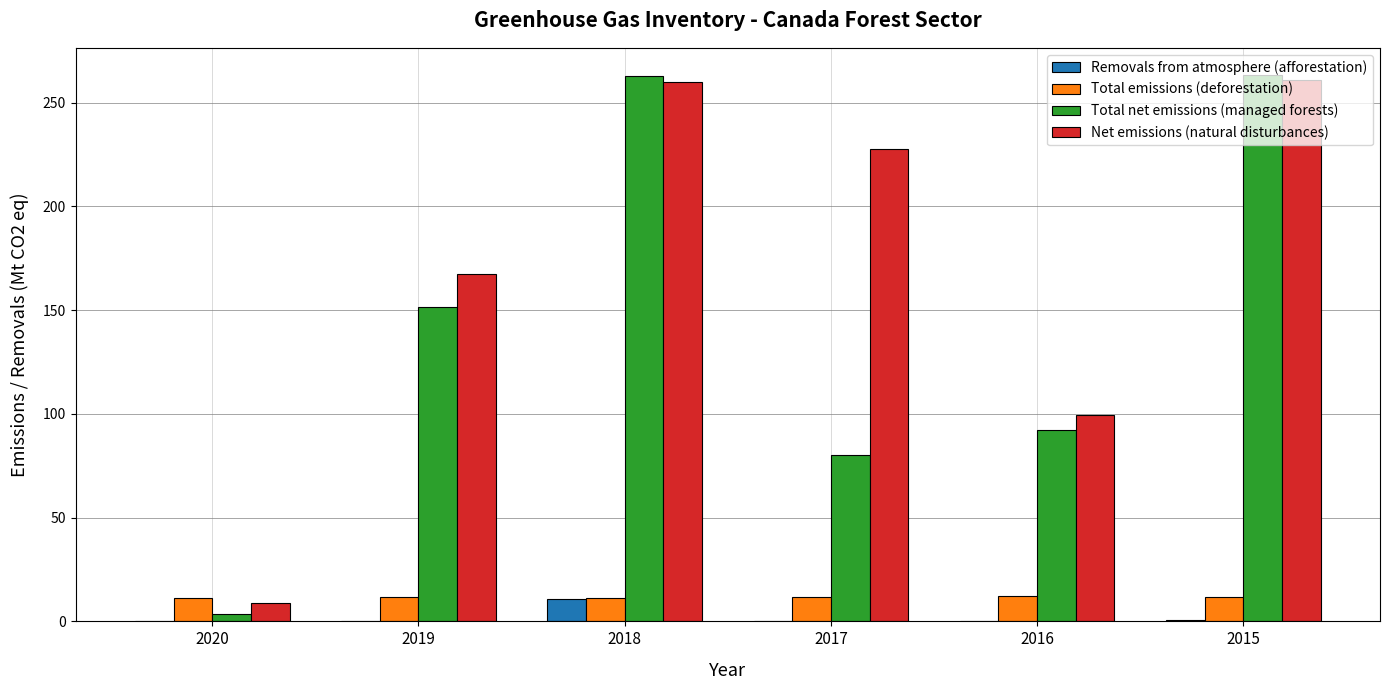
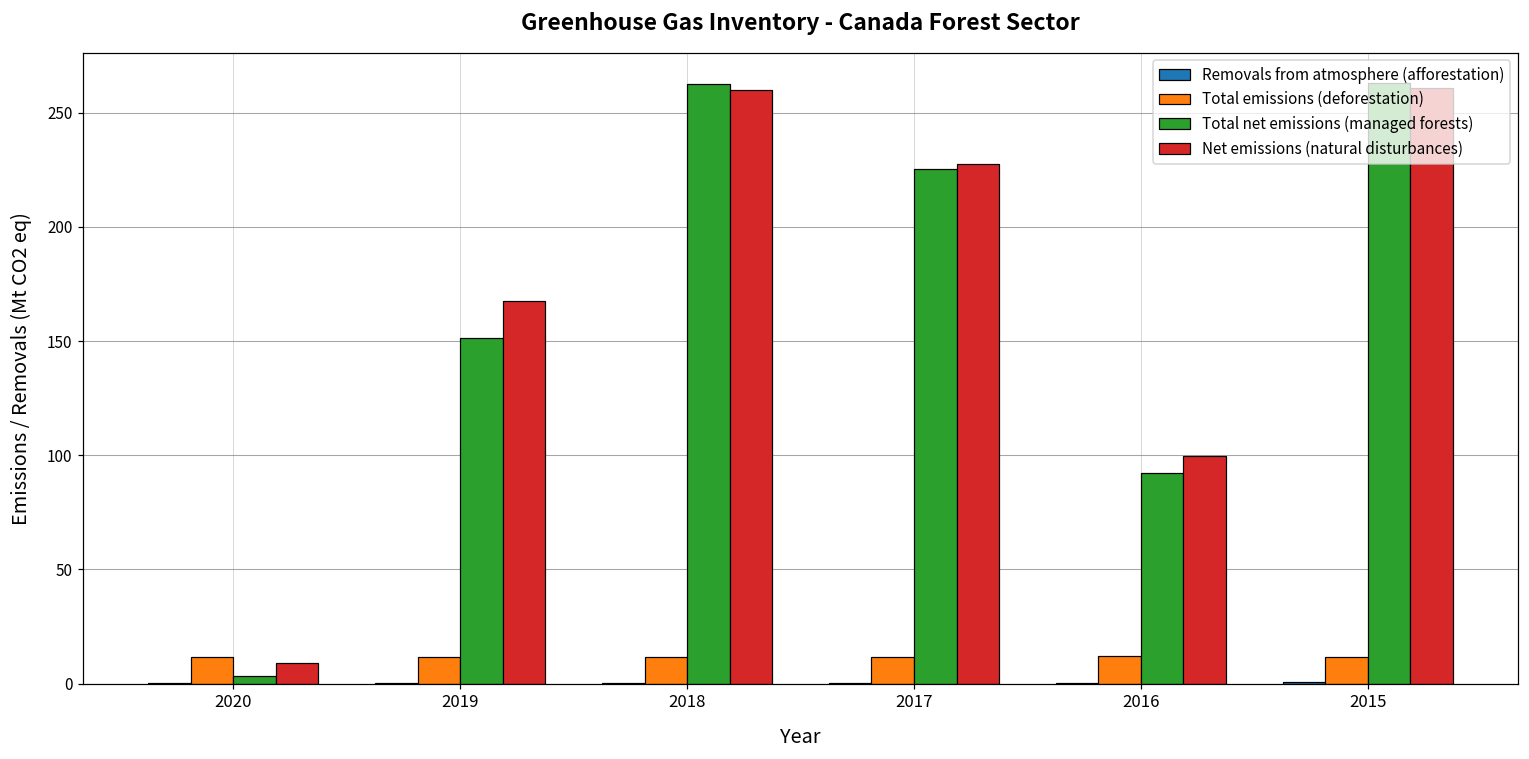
  {
    "Removals from atmosphere (afforestation)": {
-     "2018": 11
+     "2018": 0
    },
    "Total emissions (deforestation)": {
      "2020": 12,
      "2019": 12,
      "2018": 12,
      "2017": 12,
      "2016": 12,
      "2015": 12
    },
    "Total net emissions (managed forests)": {
      "2020": 4,
      "2019": 152,
      "2018": 263,
-     "2017": 80,
+     "2017": 225,
      "2016": 92
    },
    "Net emissions (natural disturbances)": {
      "2020": 9,
      "2019": 168,
      "2018": 260,
      "2017": 228,
      "2016": 100
    }
  }
